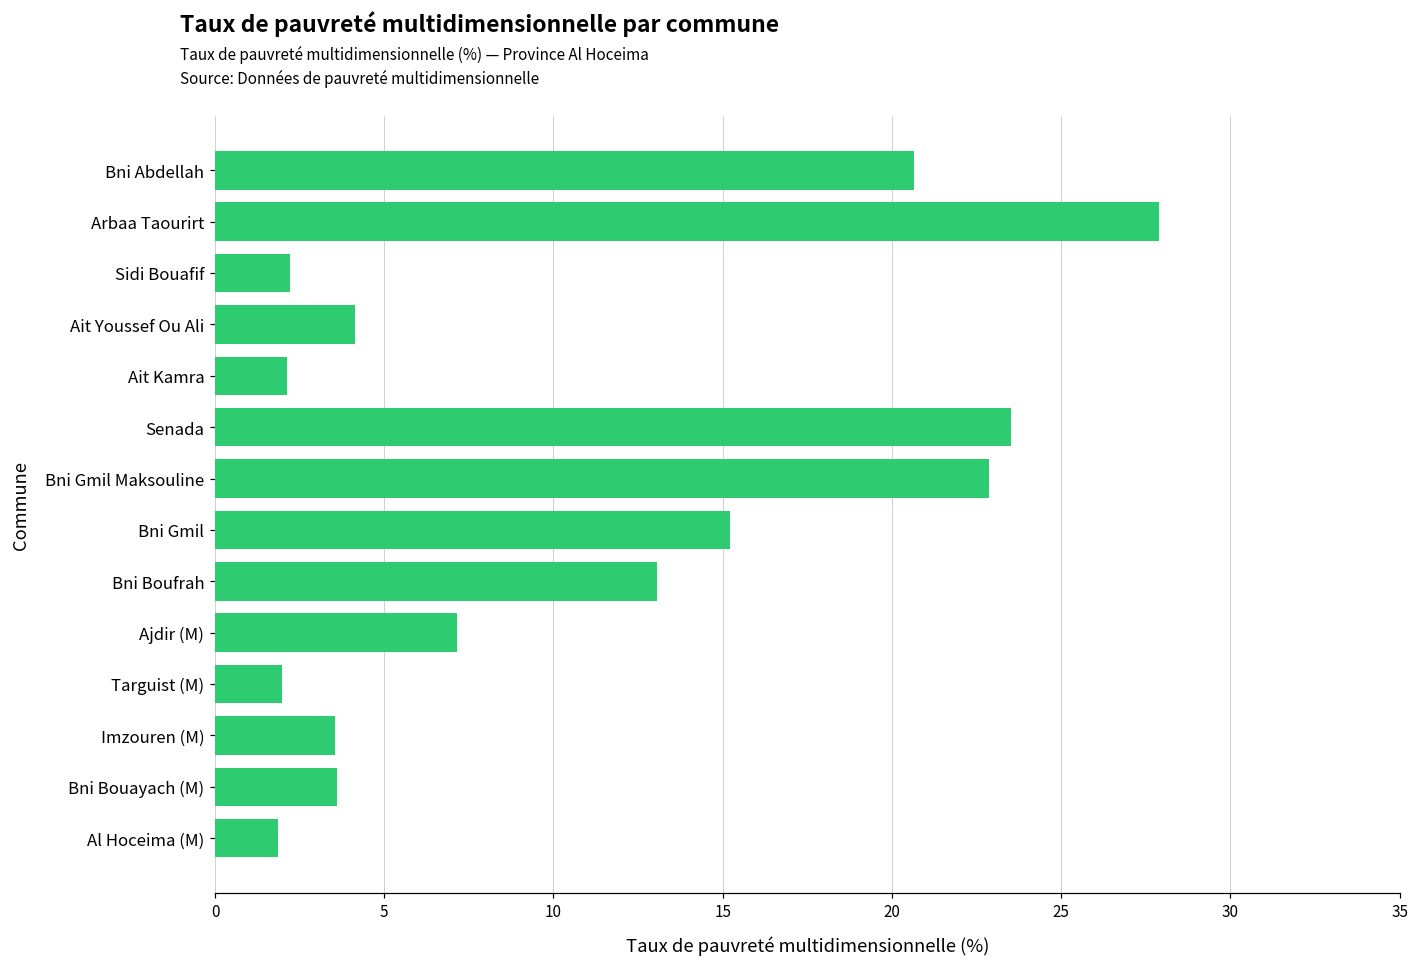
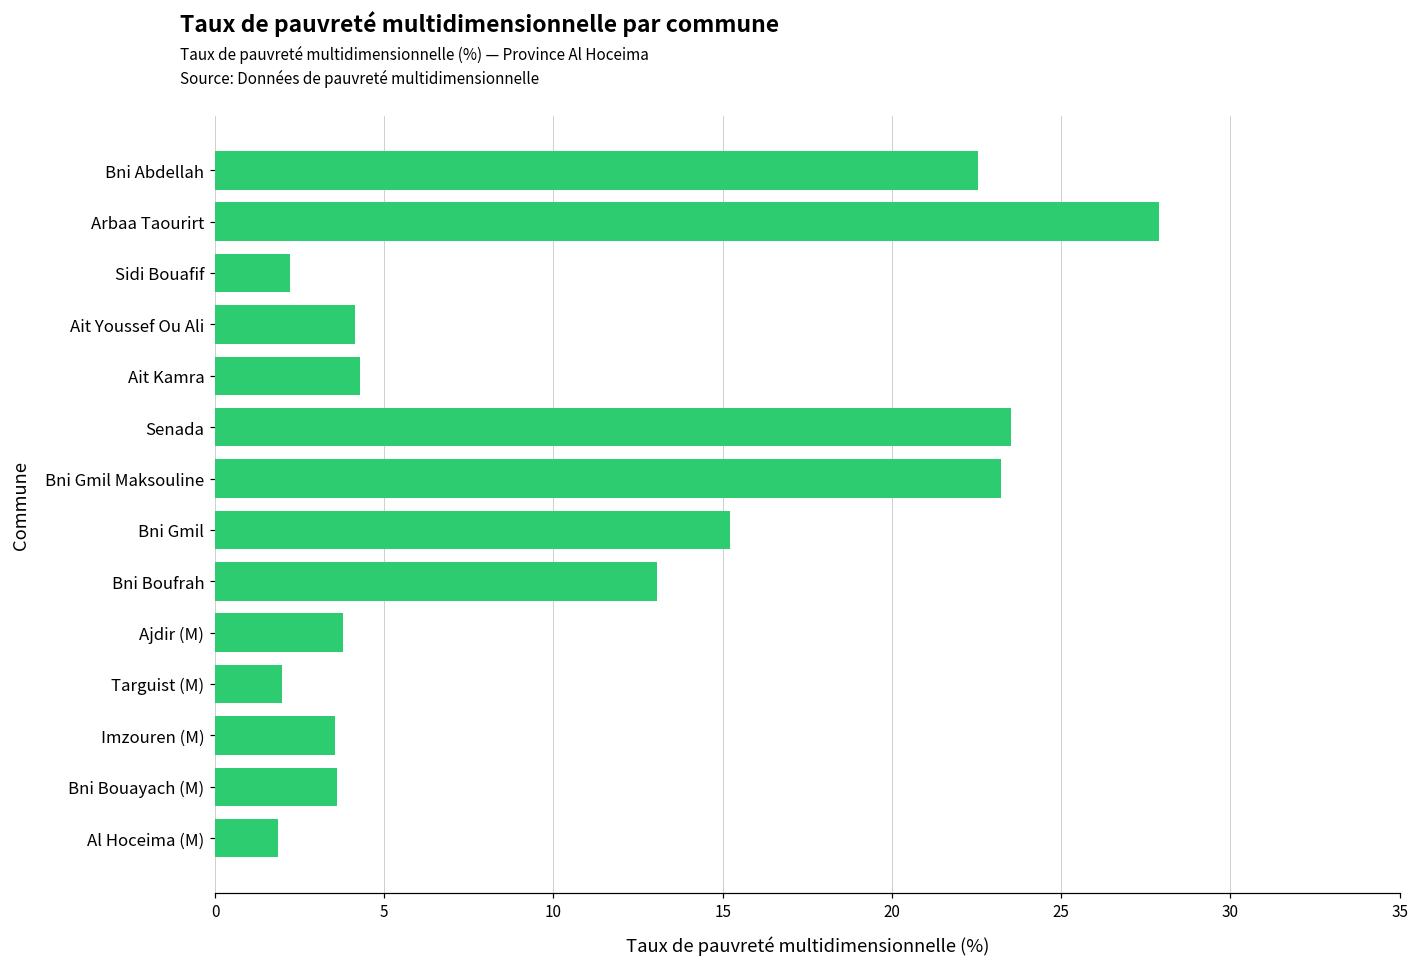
  {
-   "Bni Abdellah": 20.6,
+   "Bni Abdellah": 22.5,
    "Arbaa Taourirt": 27.9,
    "Sidi Bouafif": 2.2,
    "Ait Youssef Ou Ali": 4.1,
-   "Ait Kamra": 2.1,
+   "Ait Kamra": 4.3,
    "Senada": 23.5,
-   "Bni Gmil Maksouline": 22.9,
+   "Bni Gmil Maksouline": 23.2,
    "Bni Gmil": 15.2,
    "Bni Boufrah": 13.1,
-   "Ajdir (M)": 7.2,
+   "Ajdir (M)": 3.8,
    "Targuist (M)": 2.0,
    "Imzouren (M)": 3.5,
    "Bni Bouayach (M)": 3.6,
    "Al Hoceima (M)": 1.9
  }
